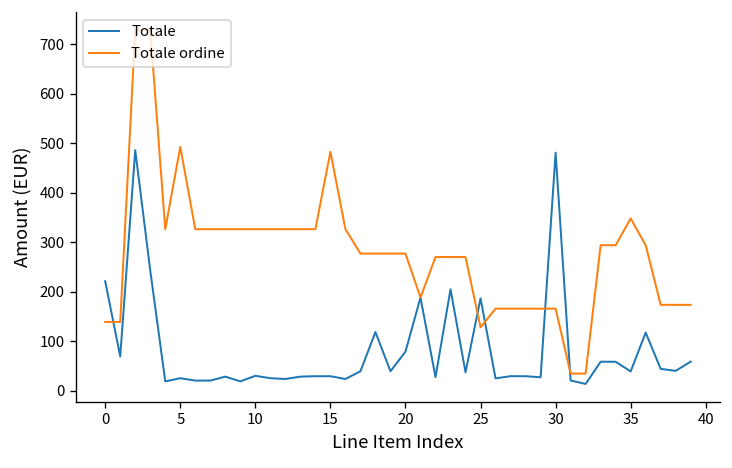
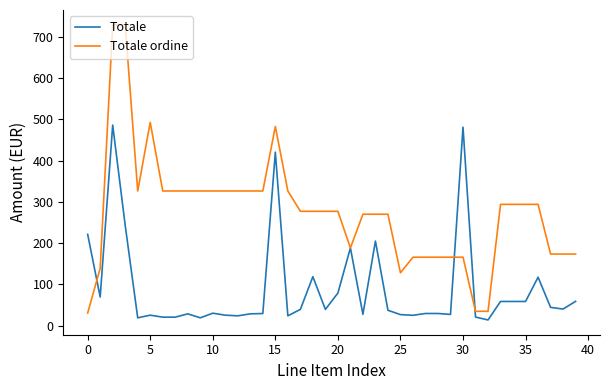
  {
    "Totale": {
      "0": 220,
      "5": 30,
      "10": 30,
-     "15": 30,
+     "15": 420,
      "20": 80,
-     "25": 190,
+     "25": 30,
      "30": 480,
-     "35": 40
+     "35": 60
    },
    "Totale ordine": {
-     "0": 140,
+     "0": 30,
      "5": 490,
      "10": 330,
      "15": 480,
      "20": 280,
      "25": 130,
      "30": 170,
-     "35": 350
+     "35": 290
    }
  }
